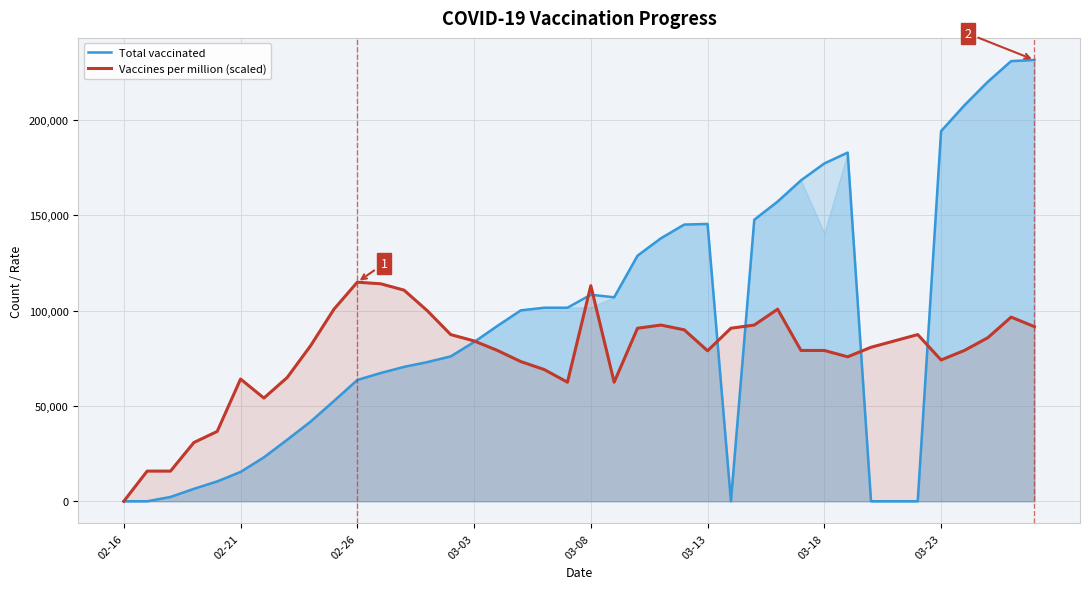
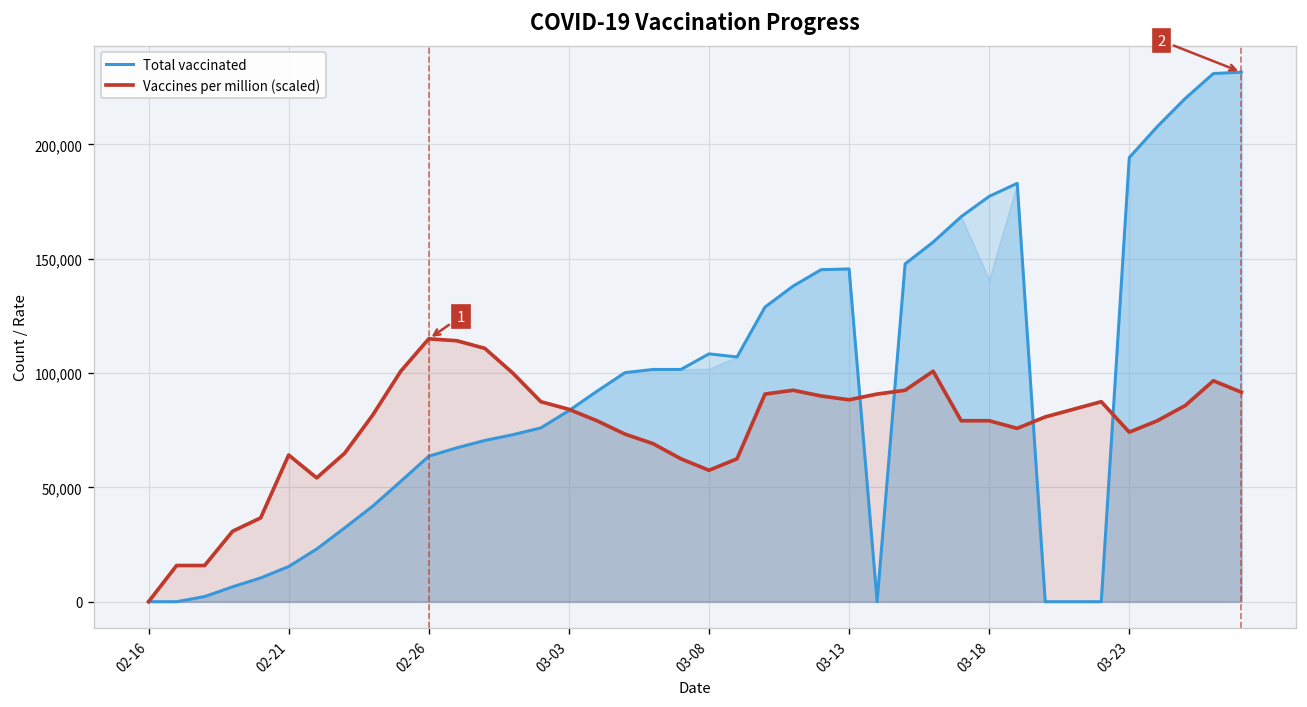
  {
    "Total vaccinated": {
      "03-08": "108,000",
      "03-18": "177,000"
    },
    "Vaccines per million (scaled)": {
      "02-21": "64,000",
      "02-26": "115,000",
-     "03-08": "113,000",
-     "03-13": "79,000",
+     "03-08": "57,000",
+     "03-13": "88,000",
      "03-18": "79,000",
      "03-23": "74,000"
    }
  }
